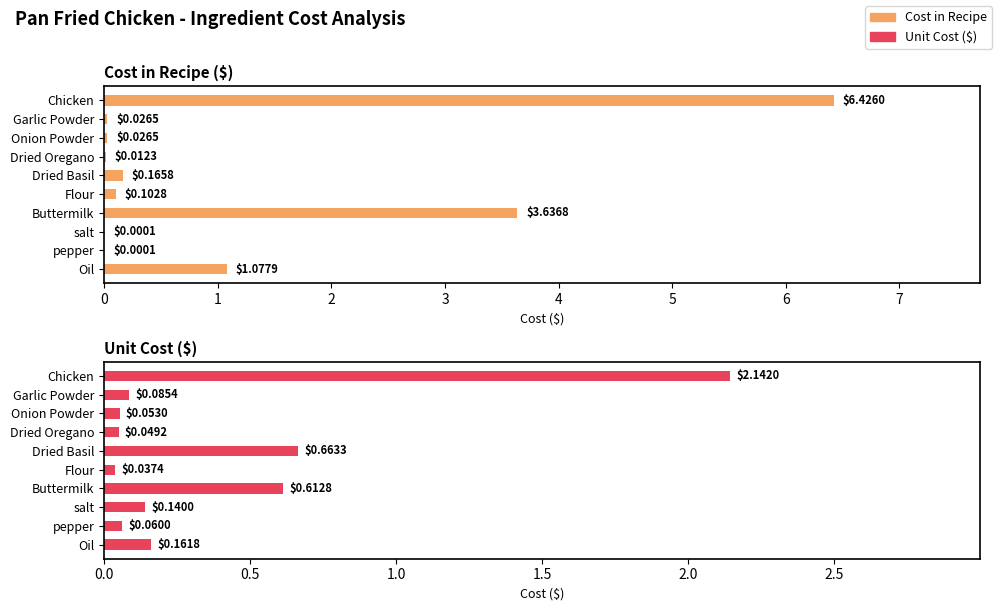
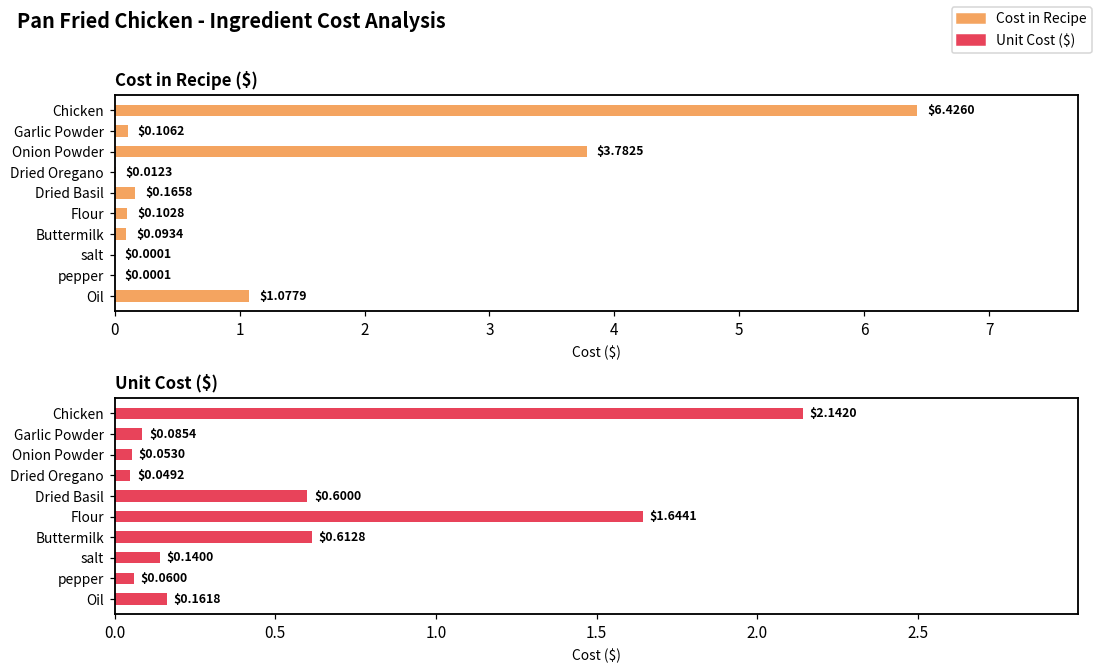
  {
    "Cost in Recipe ($)": {
      "Chicken": "$6.4260",
-     "Garlic Powder": "$0.0265",
-     "Onion Powder": "$0.0265",
+     "Garlic Powder": "$0.1062",
+     "Onion Powder": "$3.7825",
      "Dried Oregano": "$0.0123",
      "Dried Basil": "$0.1658",
      "Flour": "$0.1028",
-     "Buttermilk": "$3.6368",
+     "Buttermilk": "$0.0934",
      "salt": "$0.0001",
      "pepper": "$0.0001",
      "Oil": "$1.0779"
    },
    "Unit Cost ($)": {
      "Chicken": "$2.1420",
      "Garlic Powder": "$0.0854",
      "Onion Powder": "$0.0530",
      "Dried Oregano": "$0.0492",
-     "Dried Basil": "$0.6633",
-     "Flour": "$0.0374",
+     "Dried Basil": "$0.6000",
+     "Flour": "$1.6441",
      "Buttermilk": "$0.6128",
      "salt": "$0.1400",
      "pepper": "$0.0600",
      "Oil": "$0.1618"
    }
  }
